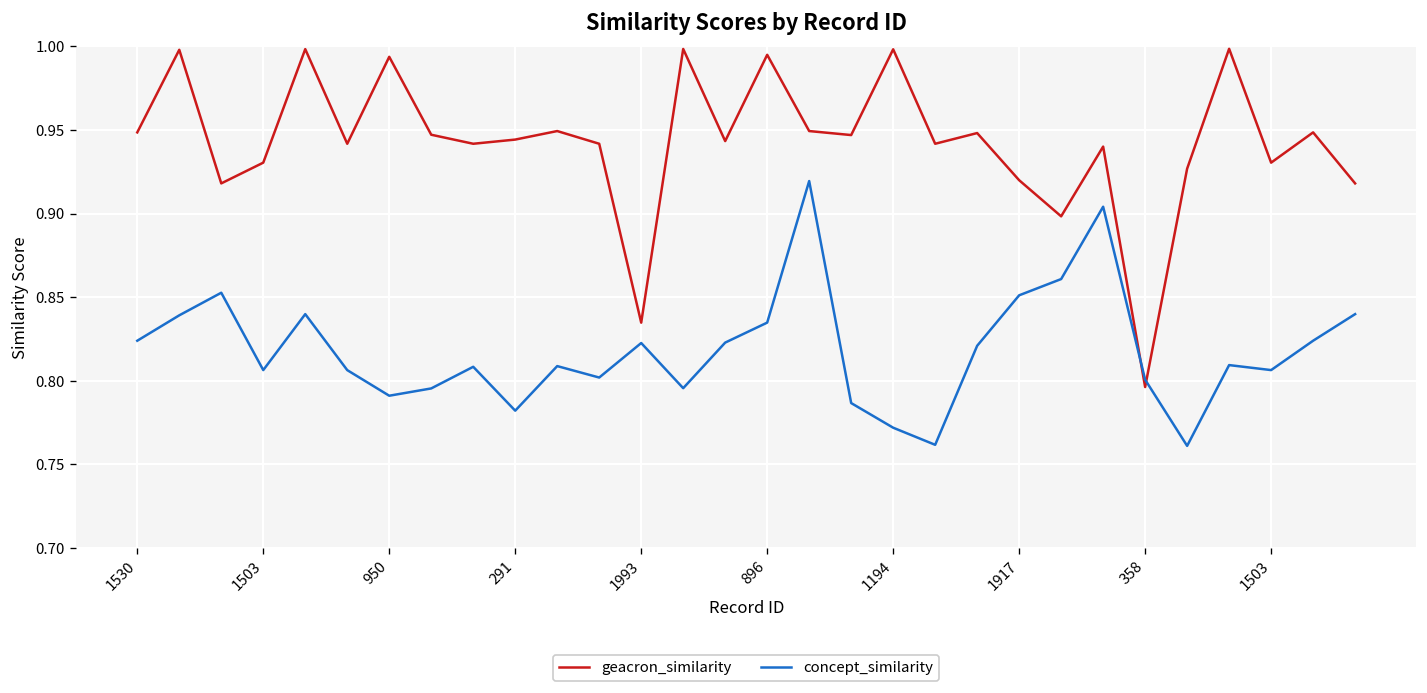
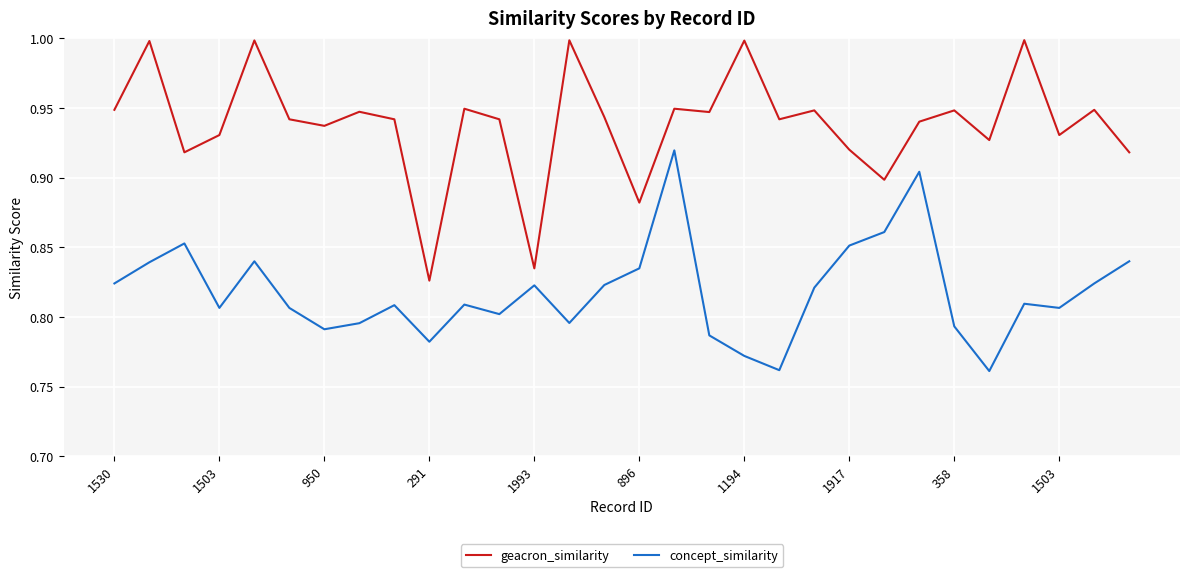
  {
    "geacron_similarity": {
      "1530": 0.949,
-     "950": 0.994,
-     "291": 0.944,
+     "950": 0.937,
+     "291": 0.826,
      "1993": 0.835,
-     "896": 0.995,
+     "896": 0.882,
      "1194": 0.998,
      "1917": 0.920,
-     "358": 0.796
+     "358": 0.948
    },
    "concept_similarity": {
      "1530": 0.824,
      "950": 0.791,
      "291": 0.782,
      "1993": 0.823,
      "896": 0.835,
      "1194": 0.772,
      "1917": 0.851,
-     "358": 0.801
+     "358": 0.793
    }
  }
